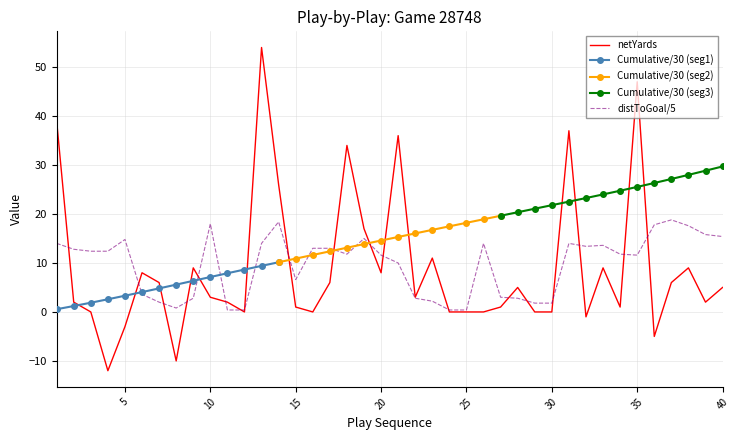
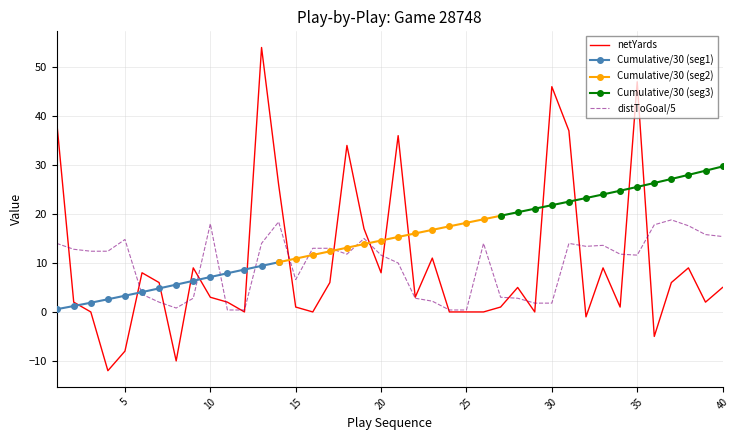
  {
    "netYards": {
-     "5": -3,
+     "5": -8,
      "10": 3,
      "15": 1,
      "20": 8,
-     "30": 0,
+     "30": 46,
      "40": 5
    },
    "Cumulative/30 (seg1)": {
      "5": 3,
      "10": 7
    },
    "Cumulative/30 (seg2)": {
      "15": 11,
      "20": 15,
      "25": 18
    },
    "Cumulative/30 (seg3)": {
      "30": 22,
      "35": 26,
      "40": 30
    },
    "distToGoal/5": {
      "5": 15,
      "10": 18,
      "15": 7,
      "20": 12,
      "30": 2,
      "35": 12,
      "40": 15
    }
  }
